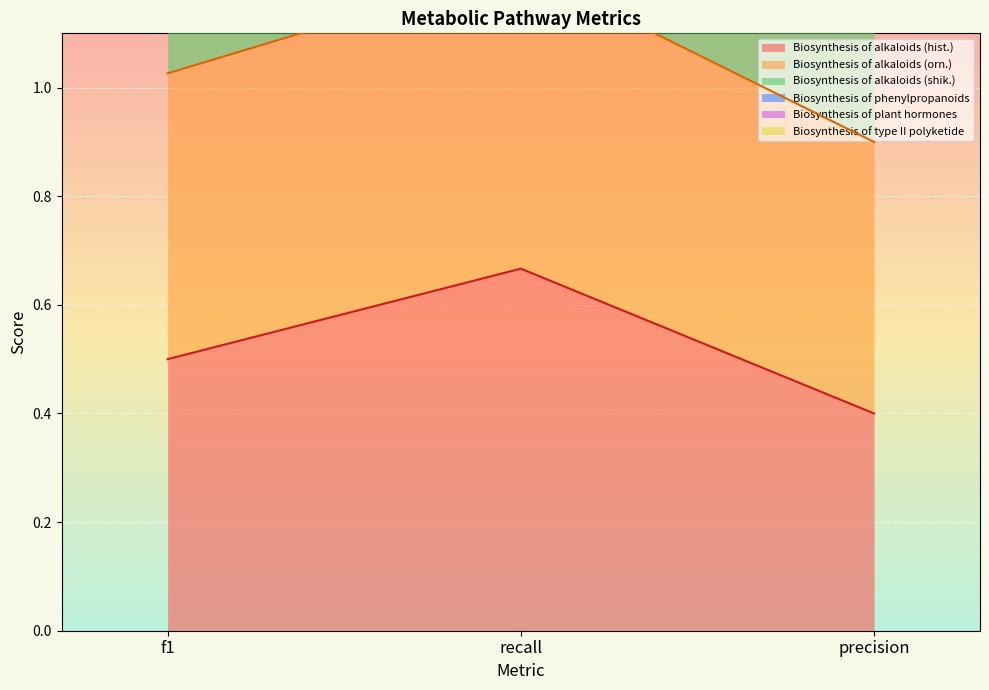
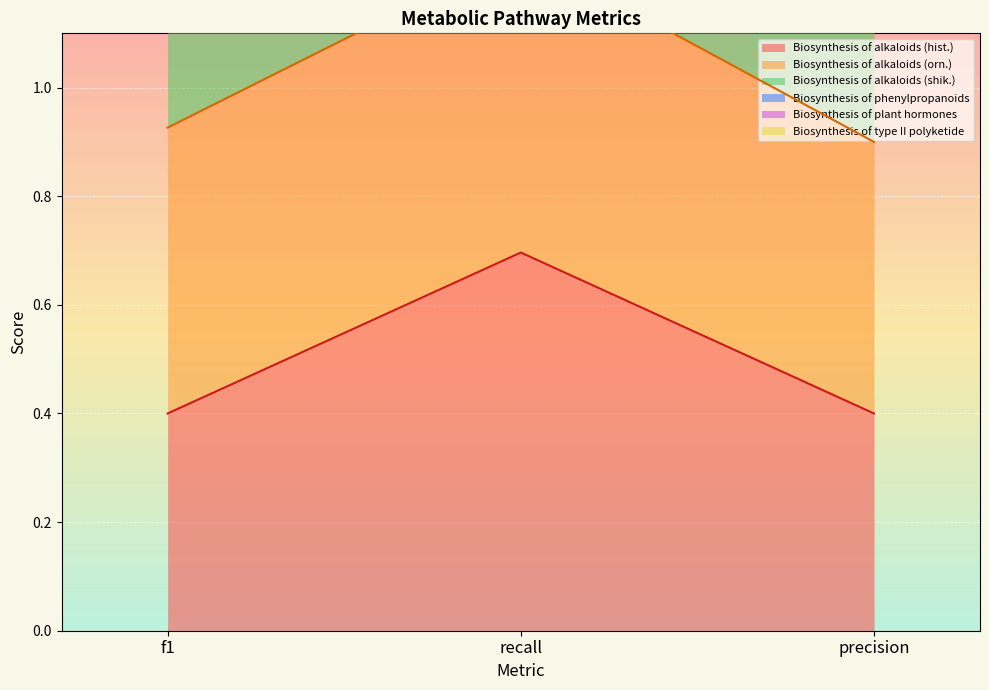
  {
    "Biosynthesis of alkaloids (hist.)": {
-     "f1": 0.5,
-     "recall": 0.67,
+     "f1": 0.4,
+     "recall": 0.70,
      "precision": 0.40
    }
  }
